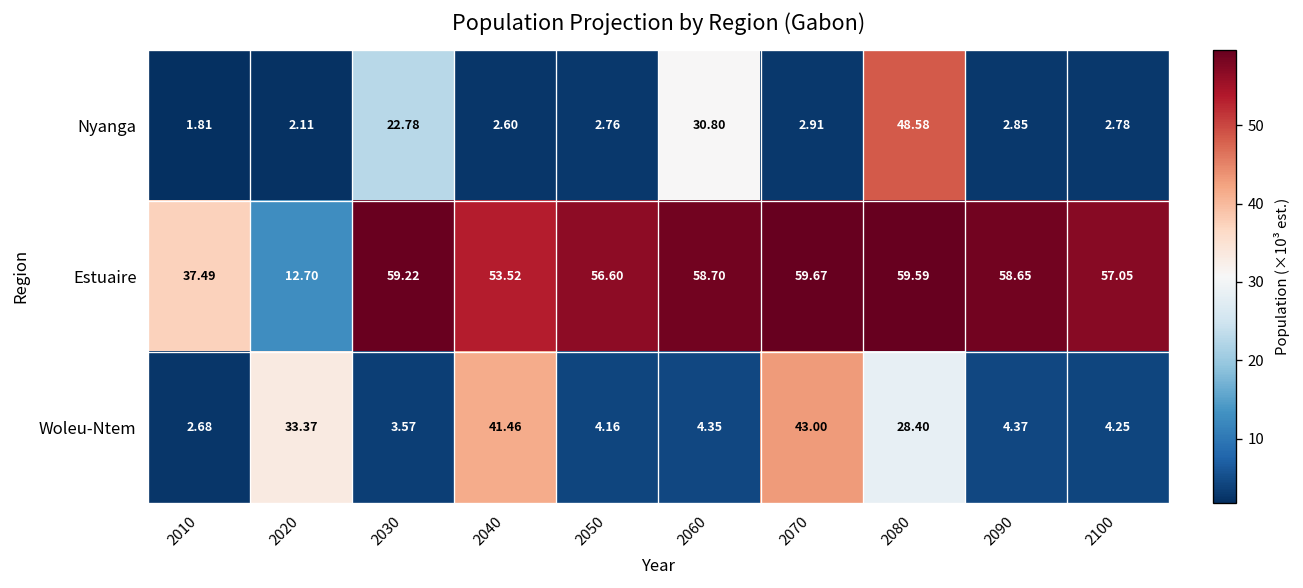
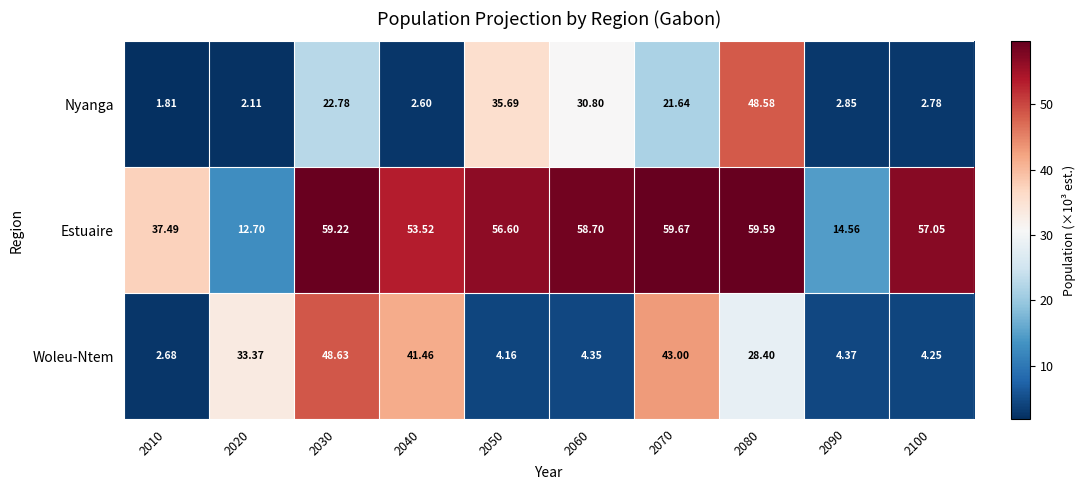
  {
    "Nyanga": {
      "2010": 1.81,
      "2020": 2.11,
      "2030": 22.78,
      "2040": 2.60,
-     "2050": 2.76,
+     "2050": 35.69,
      "2060": 30.80,
-     "2070": 2.91,
+     "2070": 21.64,
      "2080": 48.58,
      "2090": 2.85,
      "2100": 2.78
    },
    "Estuaire": {
      "2010": 37.49,
      "2020": 12.70,
      "2030": 59.22,
      "2040": 53.52,
      "2050": 56.60,
      "2060": 58.70,
      "2070": 59.67,
      "2080": 59.59,
-     "2090": 58.65,
+     "2090": 14.56,
      "2100": 57.05
    },
    "Woleu-Ntem": {
      "2010": 2.68,
      "2020": 33.37,
-     "2030": 3.57,
+     "2030": 48.63,
      "2040": 41.46,
      "2050": 4.16,
      "2060": 4.35,
      "2070": 43.00,
      "2080": 28.40,
      "2090": 4.37,
      "2100": 4.25
    }
  }
